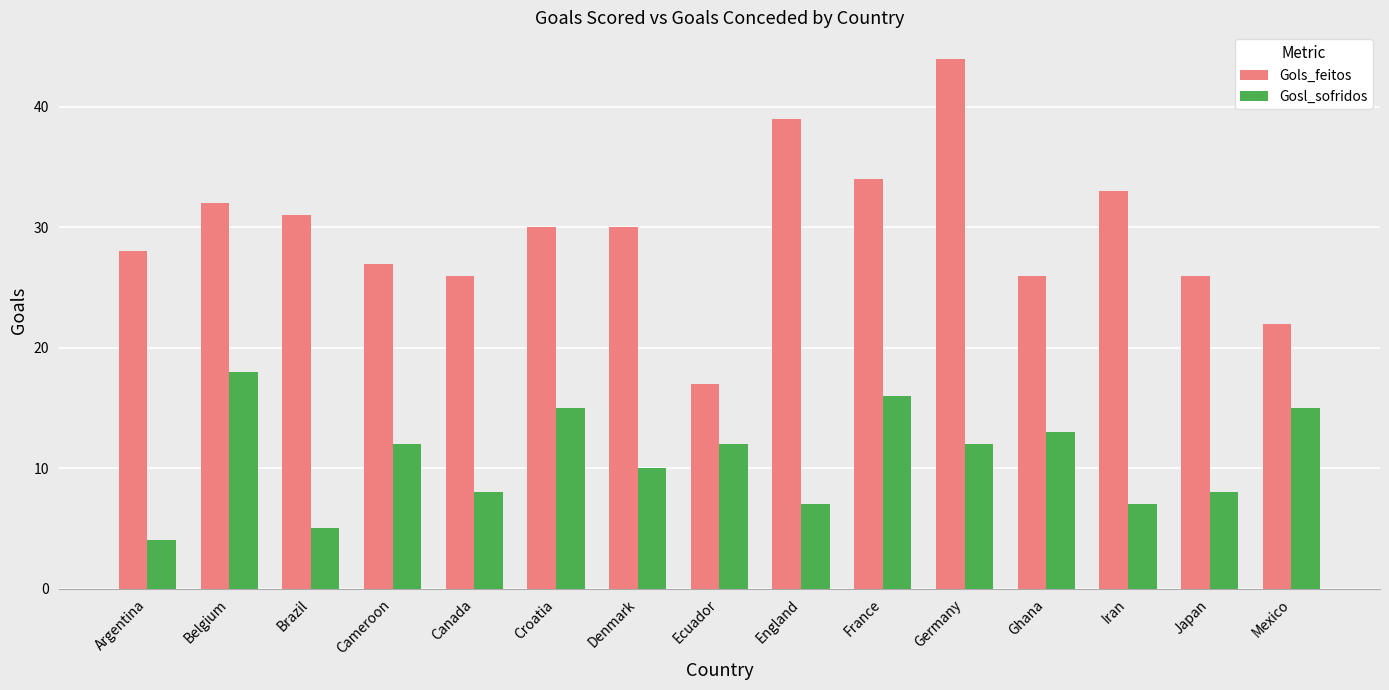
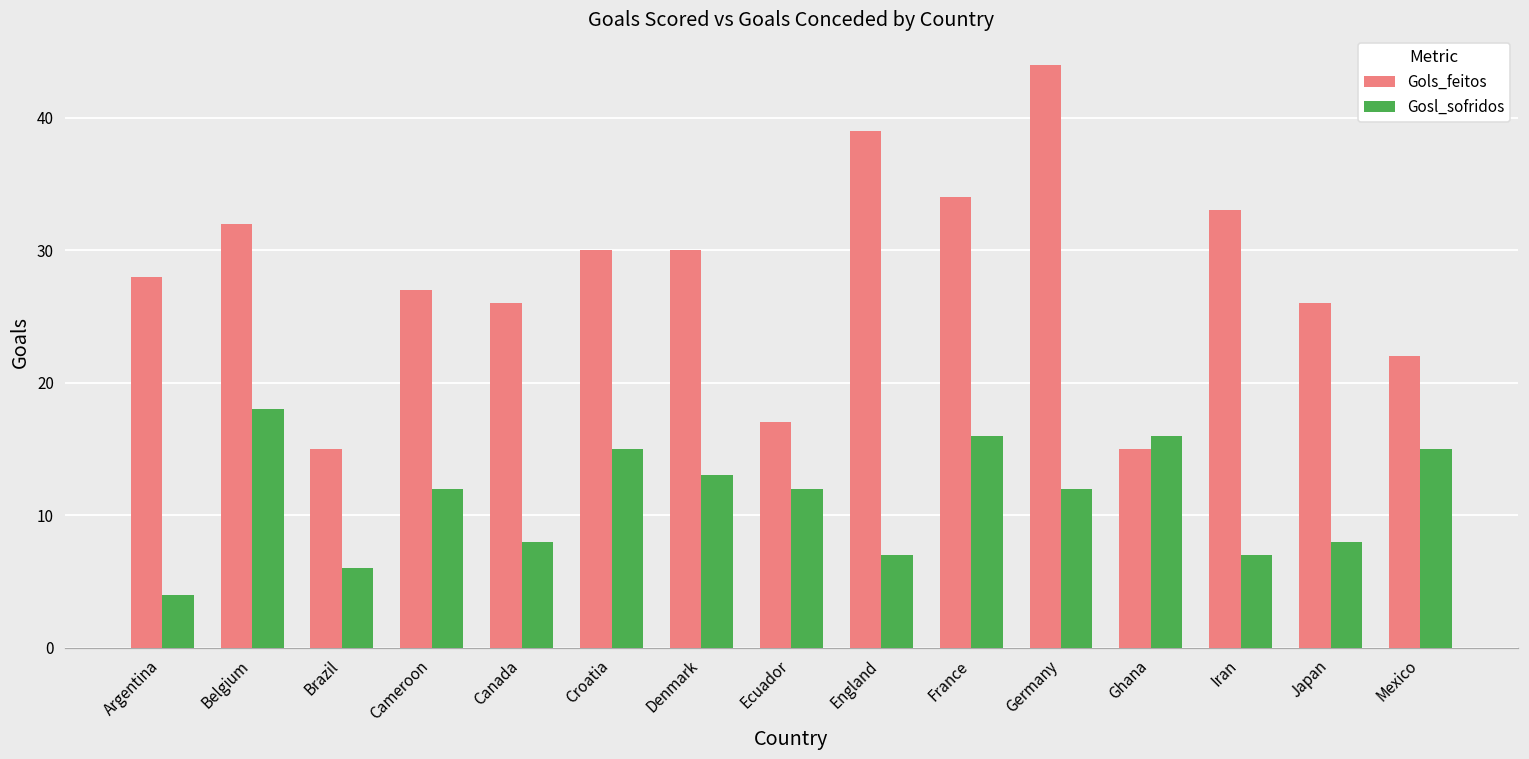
  {
    "Gols_feitos": {
      "Argentina": 28,
      "Belgium": 32,
-     "Brazil": 31,
+     "Brazil": 15,
      "Cameroon": 27,
      "Canada": 26,
      "Croatia": 30,
      "Denmark": 30,
      "Ecuador": 17,
      "England": 39,
      "France": 34,
      "Germany": 44,
-     "Ghana": 26,
+     "Ghana": 15,
      "Iran": 33,
      "Japan": 26,
      "Mexico": 22
    },
    "Gosl_sofridos": {
      "Argentina": 4,
      "Belgium": 18,
-     "Brazil": 5,
+     "Brazil": 6,
      "Cameroon": 12,
      "Canada": 8,
      "Croatia": 15,
-     "Denmark": 10,
+     "Denmark": 13,
      "Ecuador": 12,
      "England": 7,
      "France": 16,
      "Germany": 12,
-     "Ghana": 13,
+     "Ghana": 16,
      "Iran": 7,
      "Japan": 8,
      "Mexico": 15
    }
  }
